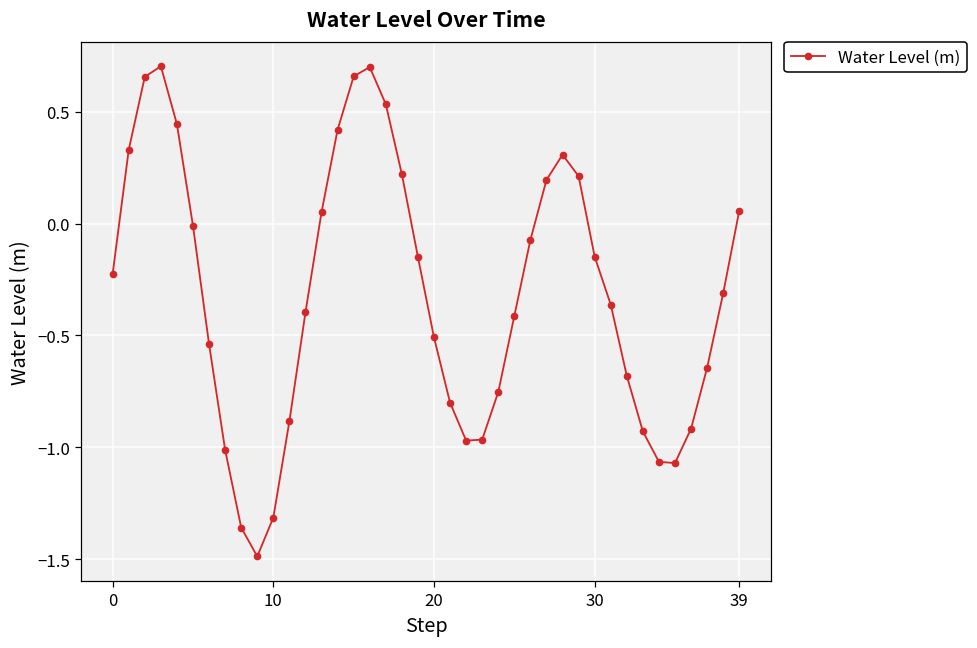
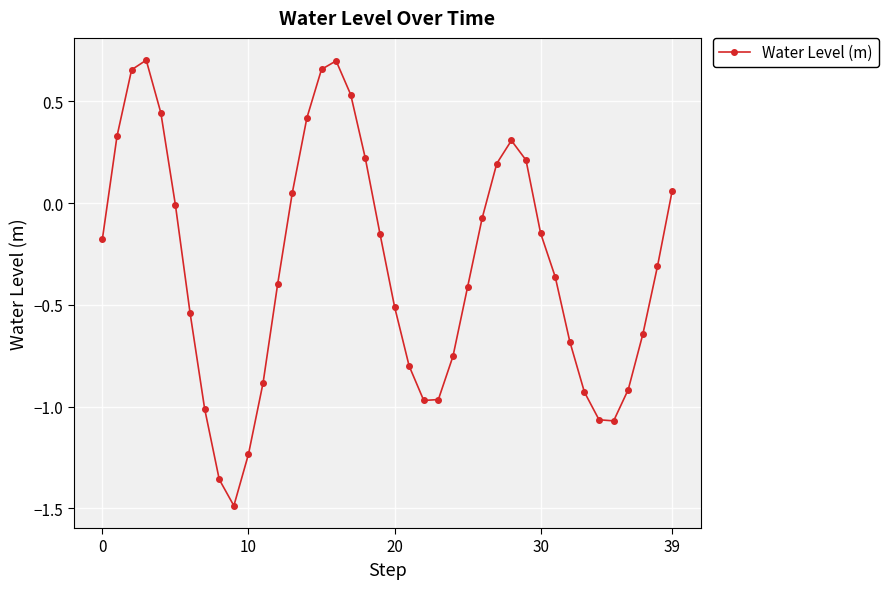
  {
-   "0": -0.22,
-   "10": -1.31,
+   "0": -0.18,
+   "10": -1.23,
    "20": -0.51,
    "30": -0.15,
    "39": 0.06
  }
